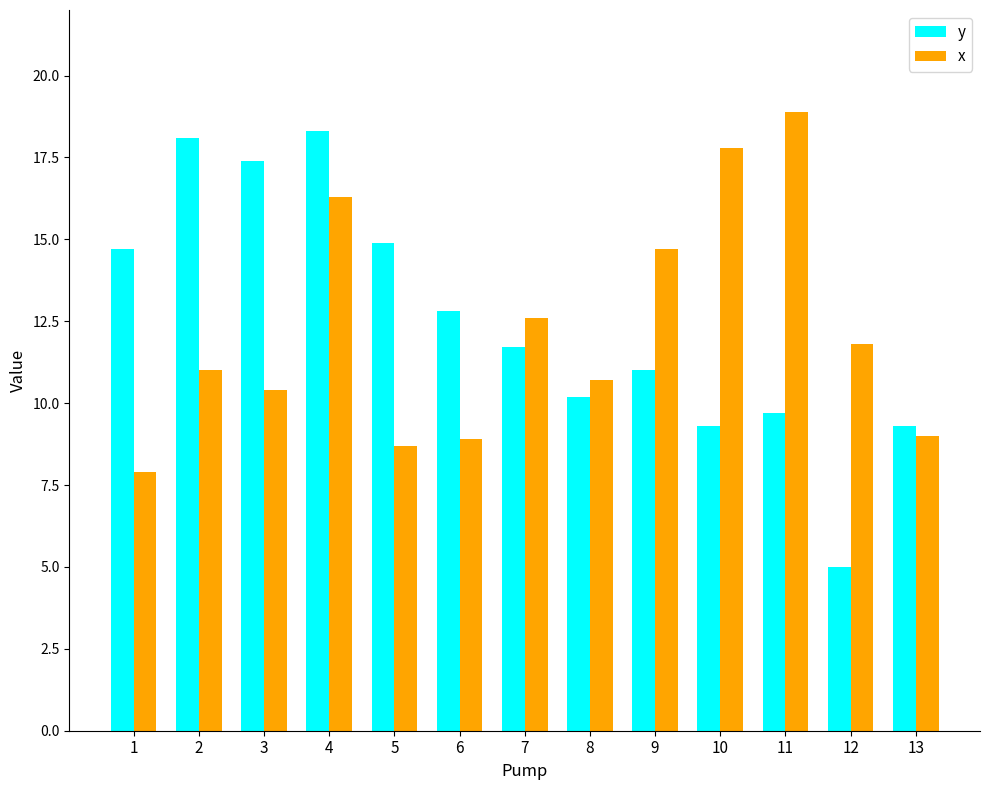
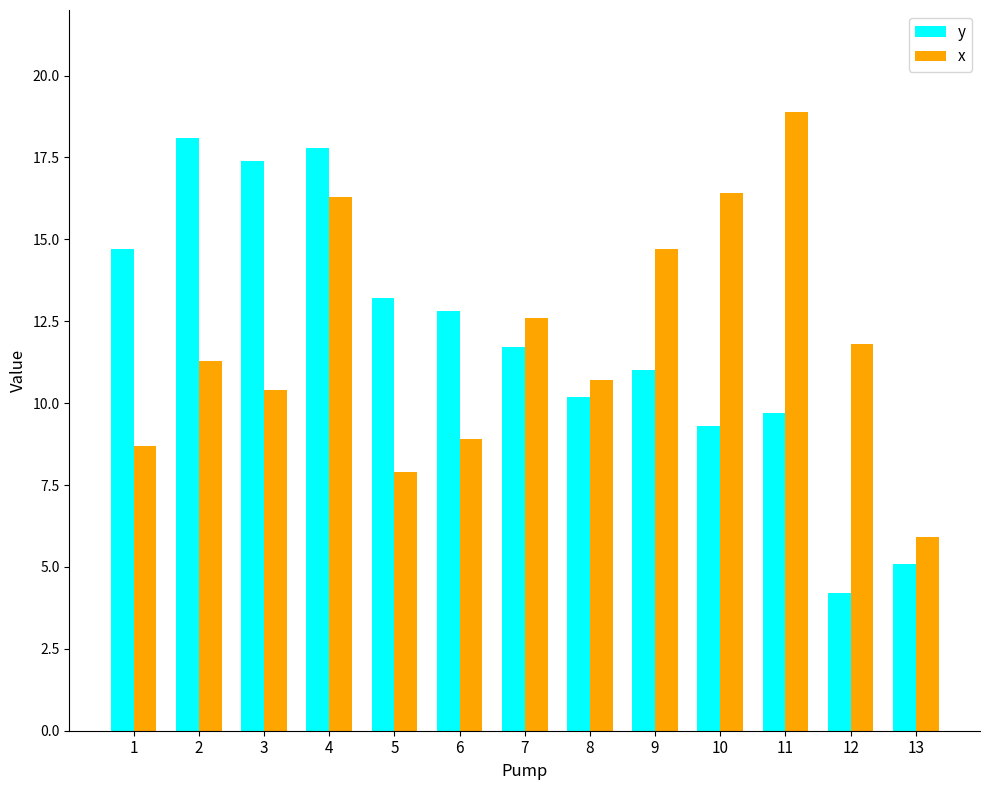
  {
    "y": {
      "1": 14.7,
      "2": 18.1,
      "3": 17.4,
-     "4": 18.3,
-     "5": 14.9,
+     "4": 17.8,
+     "5": 13.2,
      "6": 12.8,
      "7": 11.7,
      "8": 10.2,
      "9": 11.0,
      "10": 9.3,
      "11": 9.7,
-     "12": 5.0,
-     "13": 9.3
+     "12": 4.2,
+     "13": 5.1
    },
    "x": {
-     "1": 7.9,
-     "2": 11.0,
+     "1": 8.7,
+     "2": 11.3,
      "3": 10.4,
      "4": 16.3,
-     "5": 8.7,
+     "5": 7.9,
      "6": 8.9,
      "7": 12.6,
      "8": 10.7,
      "9": 14.7,
-     "10": 17.8,
+     "10": 16.4,
      "11": 18.9,
      "12": 11.8,
-     "13": 9.0
+     "13": 5.9
    }
  }
